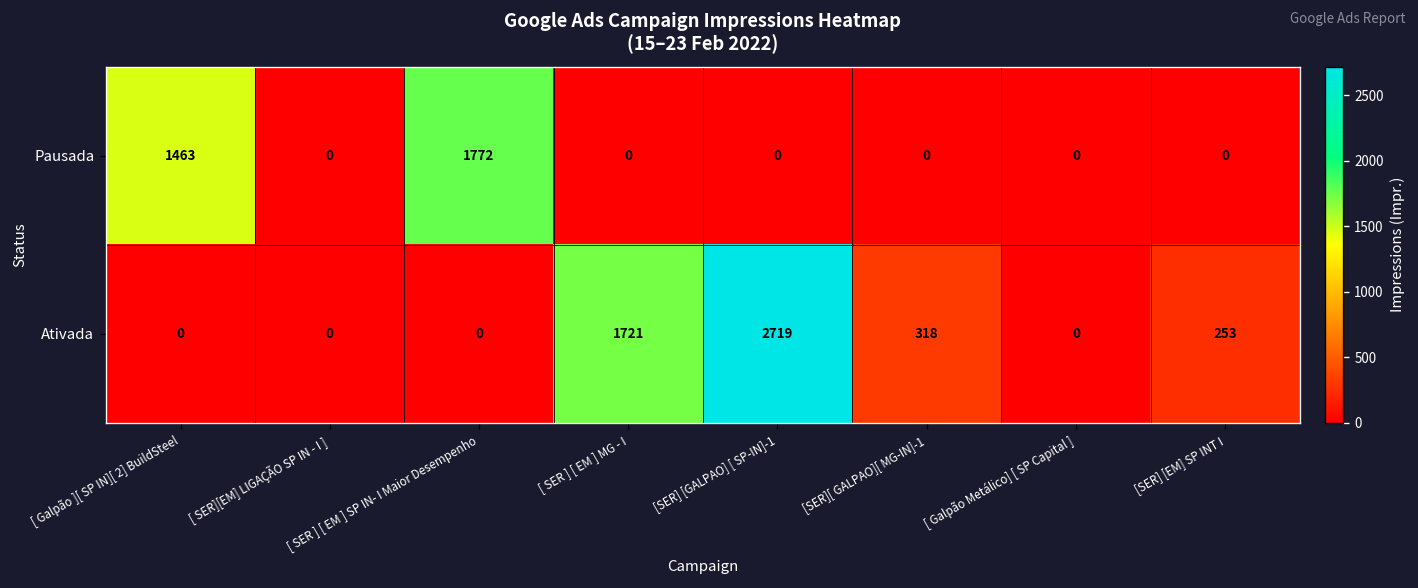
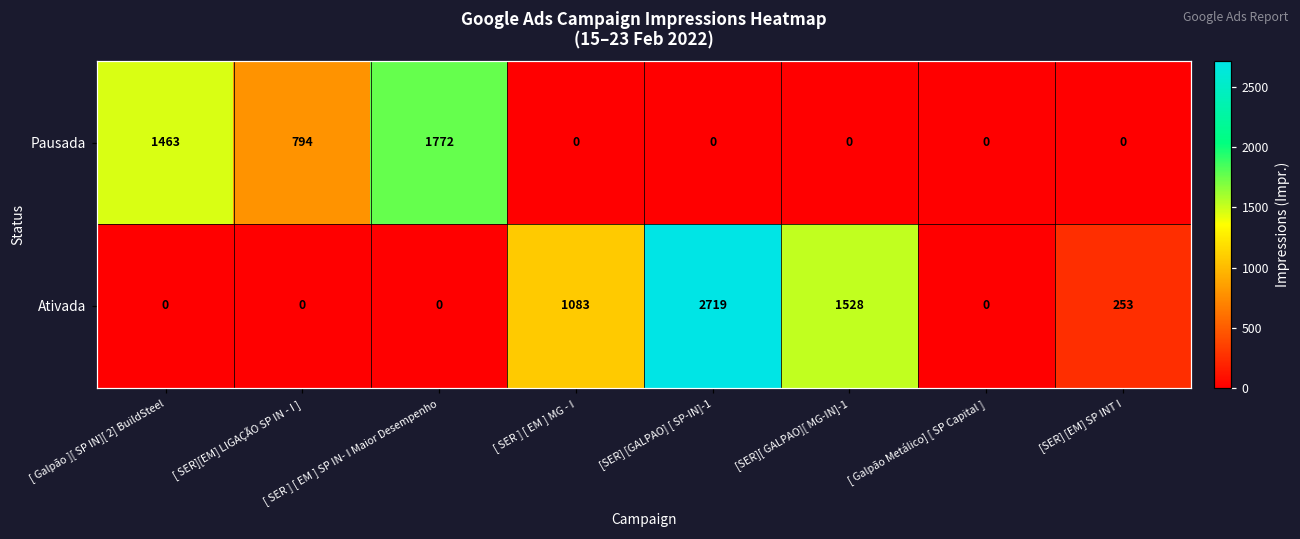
  {
    "Pausada": {
      "[ Galpão ][ SP IN][ 2] BuildSteel": 1463,
-     "[ SER][EM] LIGAÇÃO SP IN - I ]": 0,
+     "[ SER][EM] LIGAÇÃO SP IN - I ]": 794,
      "[ SER ] [ EM ] SP IN- I Maior Desempenho": 1772,
      "[ SER ] [ EM ] MG - I": 0,
      "[SER] [GALPAO] [ SP-IN]-1": 0,
      "[SER][ GALPAO][ MG-IN]-1": 0,
      "[ Galpão Metálico] [ SP Capital ]": 0,
      "[SER] [EM] SP INT I": 0
    },
    "Ativada": {
      "[ Galpão ][ SP IN][ 2] BuildSteel": 0,
      "[ SER][EM] LIGAÇÃO SP IN - I ]": 0,
      "[ SER ] [ EM ] SP IN- I Maior Desempenho": 0,
-     "[ SER ] [ EM ] MG - I": 1721,
+     "[ SER ] [ EM ] MG - I": 1083,
      "[SER] [GALPAO] [ SP-IN]-1": 2719,
-     "[SER][ GALPAO][ MG-IN]-1": 318,
+     "[SER][ GALPAO][ MG-IN]-1": 1528,
      "[ Galpão Metálico] [ SP Capital ]": 0,
      "[SER] [EM] SP INT I": 253
    }
  }
